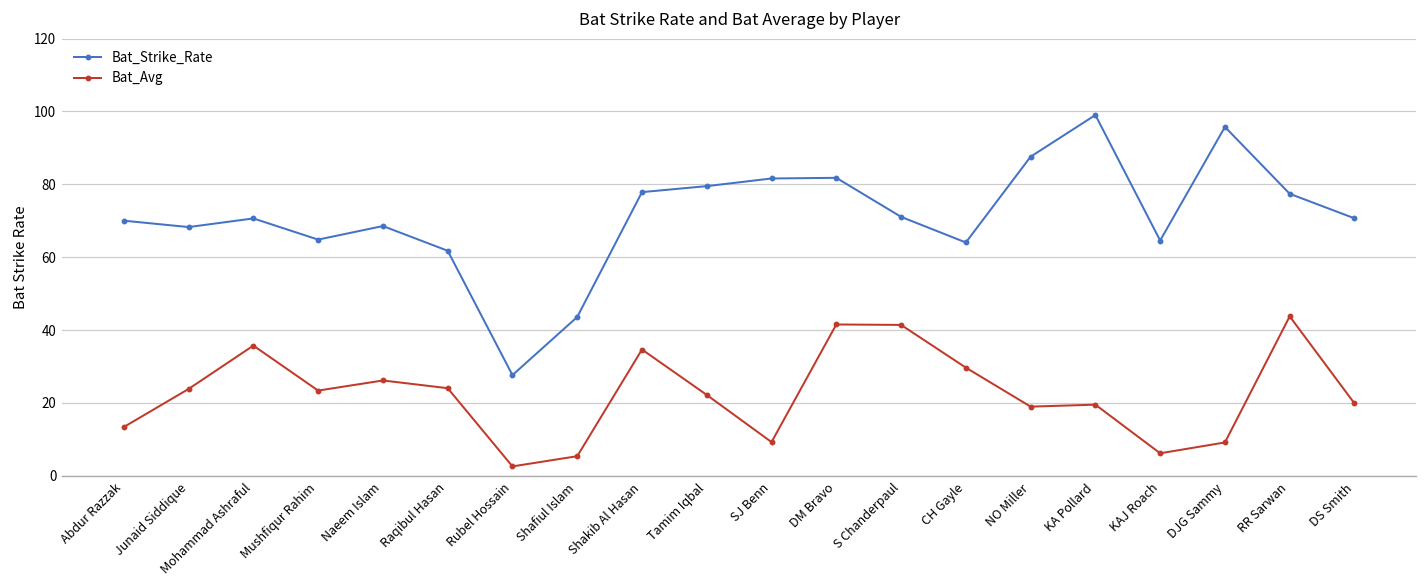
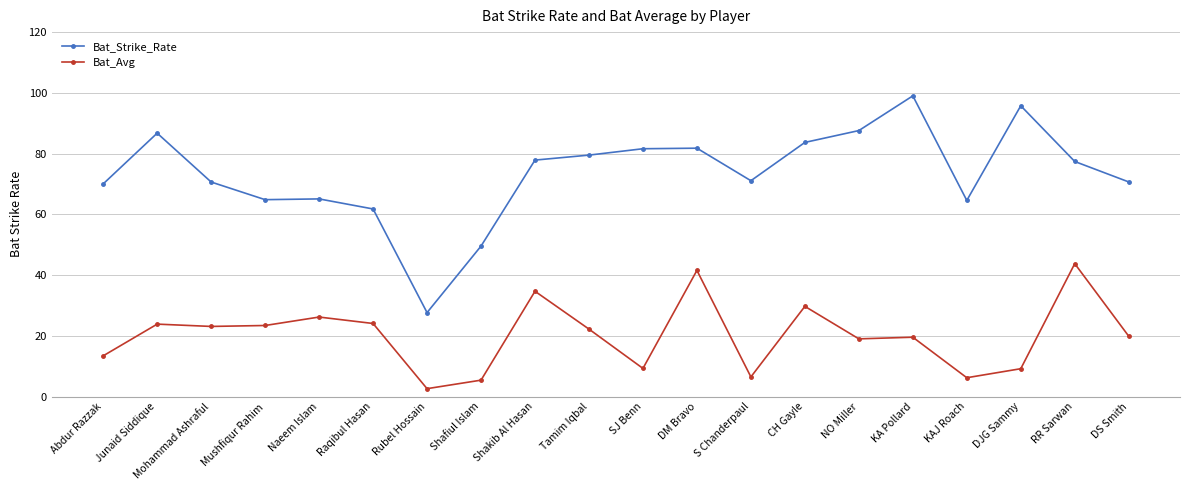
  {
    "Bat_Strike_Rate": {
      "Abdur Razzak": 70,
-     "Junaid Siddique": 68,
+     "Junaid Siddique": 87,
      "Mohammad Ashraful": 71,
      "Mushfiqur Rahim": 65,
-     "Naeem Islam": 69,
+     "Naeem Islam": 65,
      "Raqibul Hasan": 62,
      "Rubel Hossain": 28,
-     "Shafiul Islam": 44,
+     "Shafiul Islam": 50,
      "Shakib Al Hasan": 78,
      "Tamim Iqbal": 80,
      "SJ Benn": 82,
      "DM Bravo": 82,
      "S Chanderpaul": 71,
-     "CH Gayle": 64,
+     "CH Gayle": 84,
      "NO Miller": 88,
      "KA Pollard": 99,
      "KAJ Roach": 65,
      "DJG Sammy": 96,
      "RR Sarwan": 77,
      "DS Smith": 71
    },
    "Bat_Avg": {
      "Abdur Razzak": 13,
      "Junaid Siddique": 24,
-     "Mohammad Ashraful": 36,
+     "Mohammad Ashraful": 23,
      "Mushfiqur Rahim": 23,
      "Naeem Islam": 26,
      "Raqibul Hasan": 24,
      "Rubel Hossain": 3,
      "Shafiul Islam": 5,
      "Shakib Al Hasan": 35,
      "Tamim Iqbal": 22,
      "SJ Benn": 9,
      "DM Bravo": 42,
-     "S Chanderpaul": 41,
+     "S Chanderpaul": 6,
      "CH Gayle": 30,
      "NO Miller": 19,
      "KA Pollard": 20,
      "KAJ Roach": 6,
      "DJG Sammy": 9,
      "RR Sarwan": 44,
      "DS Smith": 20
    }
  }
